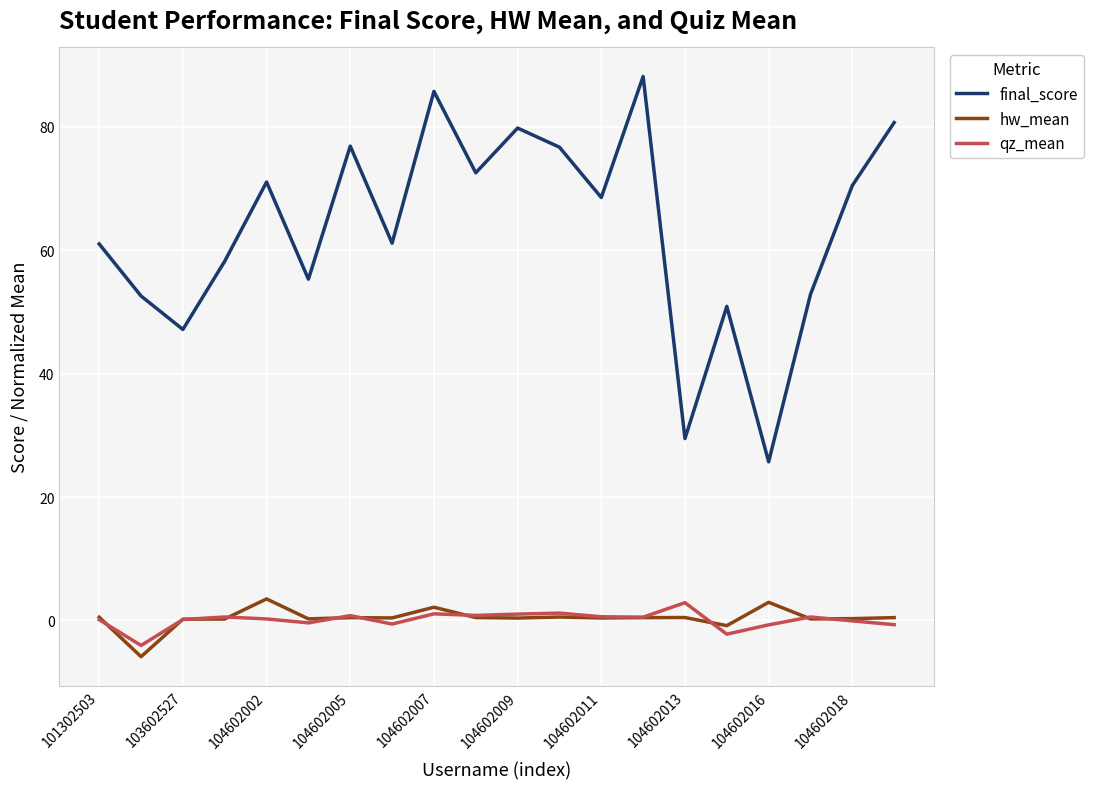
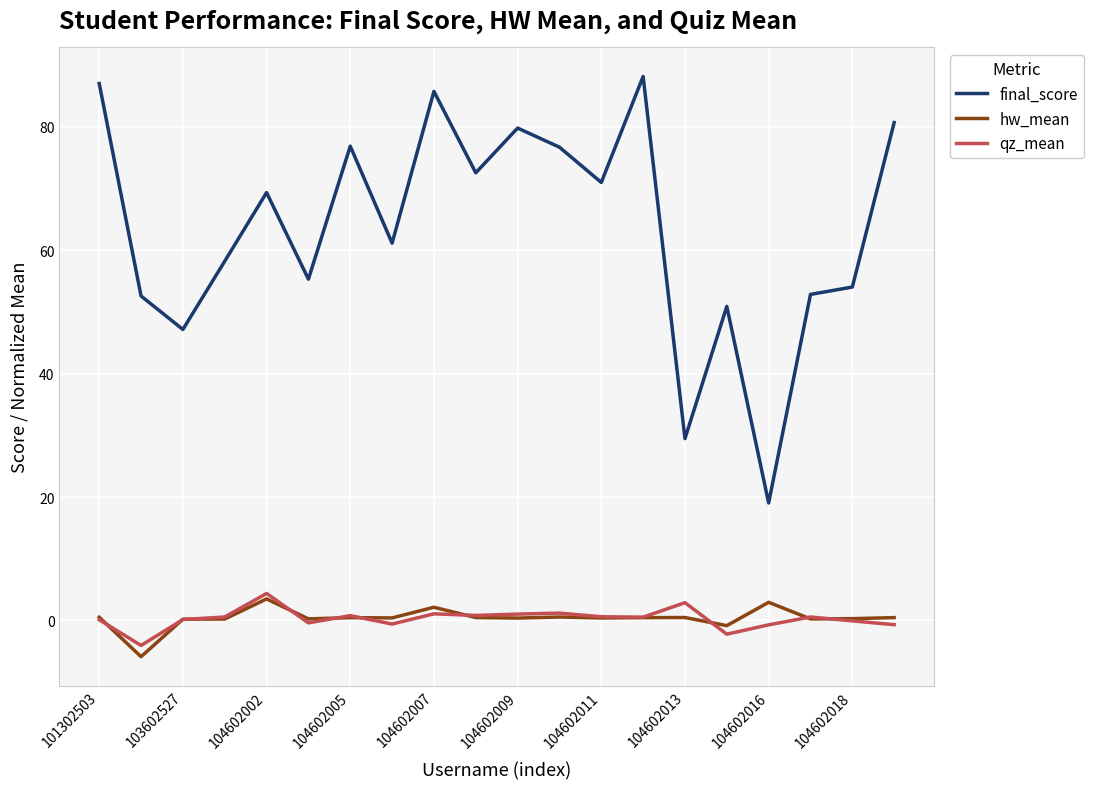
  {
    "final_score": {
-     "101302503": 61,
+     "101302503": 87,
      "103602527": 47,
-     "104602002": 71,
+     "104602002": 69,
      "104602005": 77,
      "104602007": 86,
      "104602009": 80,
-     "104602011": 69,
+     "104602011": 71,
      "104602013": 29,
-     "104602016": 26,
-     "104602018": 70
+     "104602016": 19,
+     "104602018": 54
    },
    "hw_mean": {
      "104602002": 3,
      "104602007": 2,
      "104602009": 0,
      "104602013": 0,
      "104602016": 3
    },
    "qz_mean": {
-     "104602002": 0,
+     "104602002": 4,
      "104602007": 1,
      "104602009": 1,
      "104602013": 3,
      "104602016": -1
    }
  }
